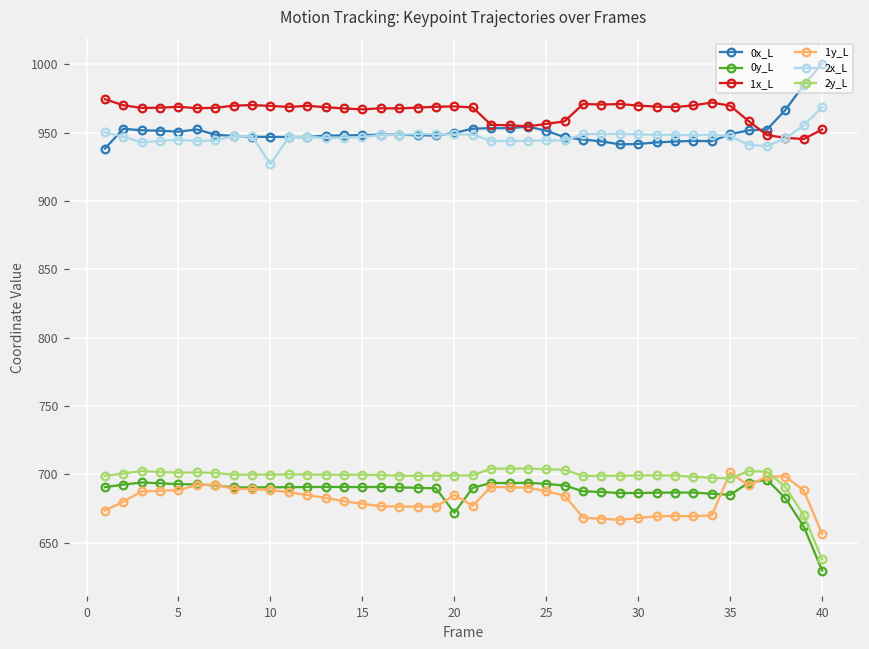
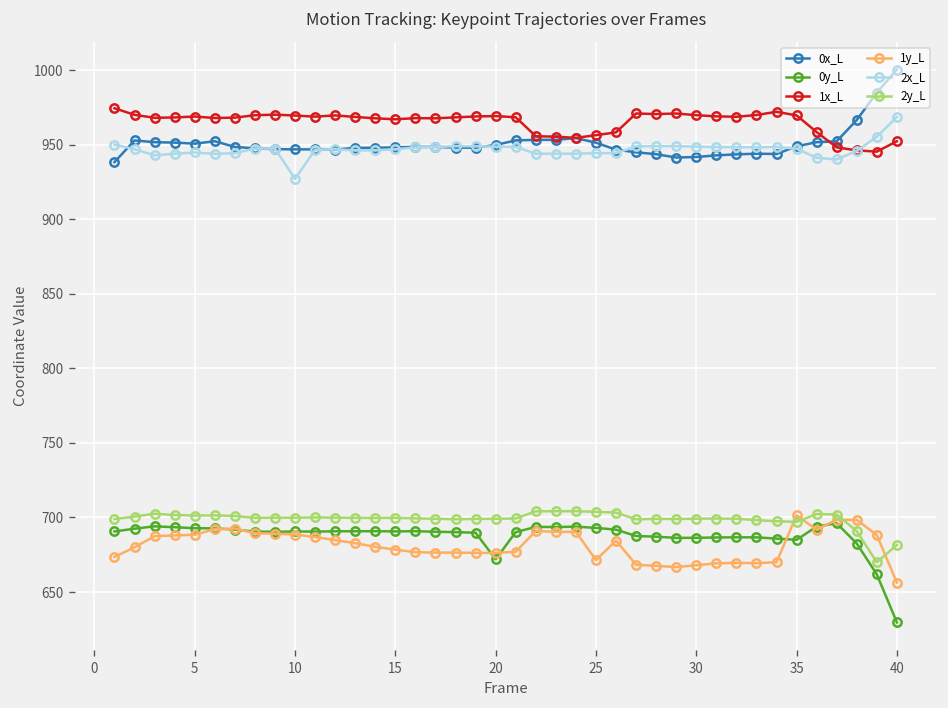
  {
    "0x_L": {
      "5": 951,
      "10": 947,
      "25": 951,
      "30": 942
    },
    "0y_L": {
      "5": 693,
      "15": 691,
      "20": 672,
      "25": 693,
      "30": 686,
      "35": 685,
      "40": 630
    },
    "1x_L": {
      "5": 969,
      "10": 970,
      "15": 967,
      "20": 969,
      "25": 956,
      "30": 970,
      "35": 970,
      "40": 952
    },
    "1y_L": {
      "5": 688,
      "15": 678,
-     "20": 685,
-     "25": 688,
+     "20": 676,
+     "25": 671,
      "30": 668,
      "35": 701,
      "40": 656
    },
    "2x_L": {
      "5": 945,
      "10": 927,
      "25": 944,
      "30": 949,
      "40": 969
    },
    "2y_L": {
      "5": 701,
      "10": 700,
      "15": 700,
      "20": 699,
      "25": 704,
      "30": 699,
      "35": 697,
-     "40": 638
+     "40": 682
    }
  }
